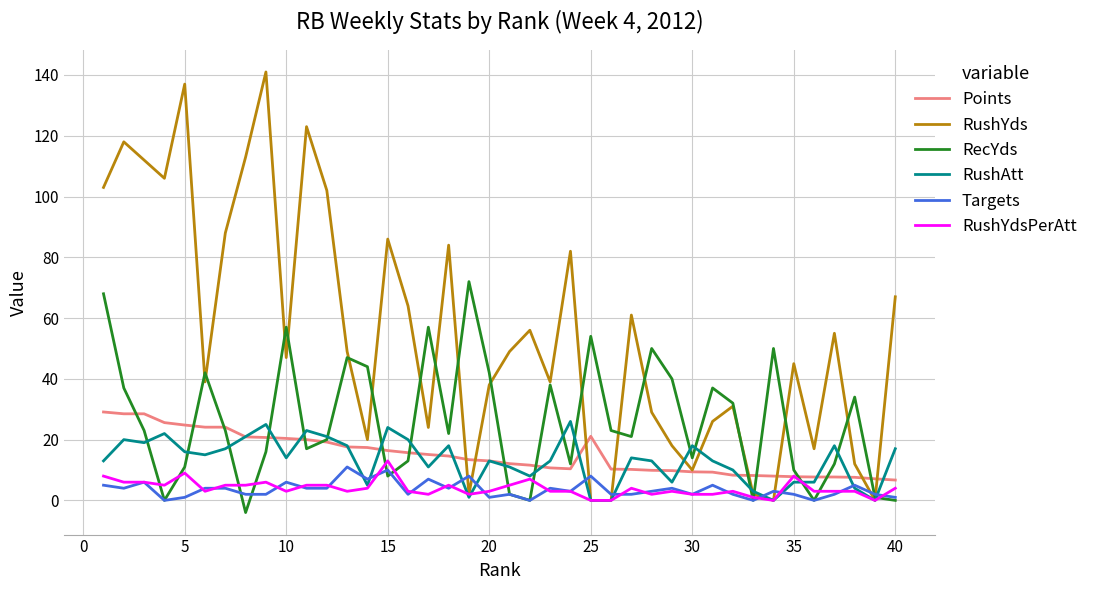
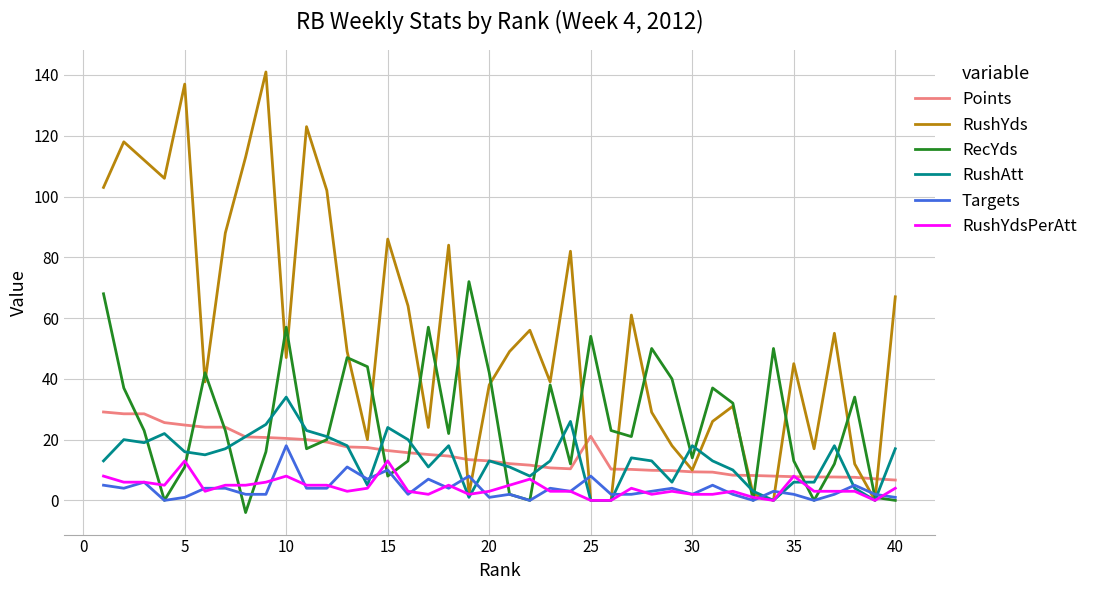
  {
    "Points": {
      "5": 25,
      "10": 20,
      "15": 16,
      "25": 21,
      "40": 7
    },
    "RushYds": {
      "5": 137,
      "10": 47,
      "15": 86,
      "20": 38,
      "35": 45,
      "40": 67
    },
    "RecYds": {
      "5": 11,
      "10": 57,
      "15": 8,
      "20": 42,
      "25": 54,
      "30": 14,
-     "35": 10,
+     "35": 13,
      "40": 0
    },
    "RushAtt": {
      "5": 16,
-     "10": 14,
+     "10": 34,
      "15": 24,
      "30": 18,
      "35": 6,
      "40": 17
    },
    "Targets": {
      "5": 1,
-     "10": 6,
+     "10": 18,
      "15": 10,
      "20": 1,
      "25": 8,
      "35": 2,
      "40": 1
    },
    "RushYdsPerAtt": {
-     "5": 9,
-     "10": 3,
+     "5": 13,
+     "10": 8,
      "15": 13,
      "20": 3,
      "40": 4
    }
  }
